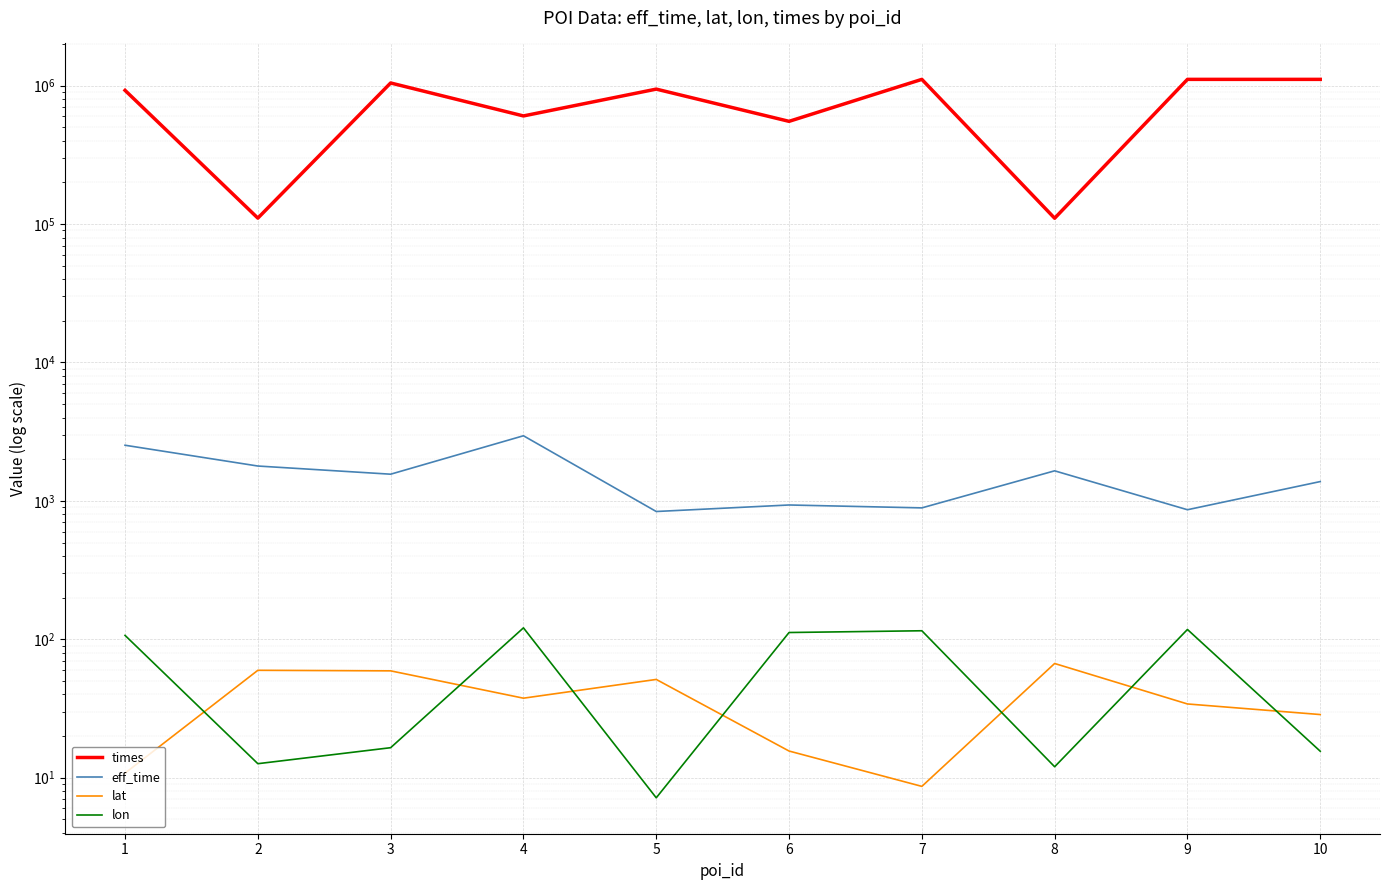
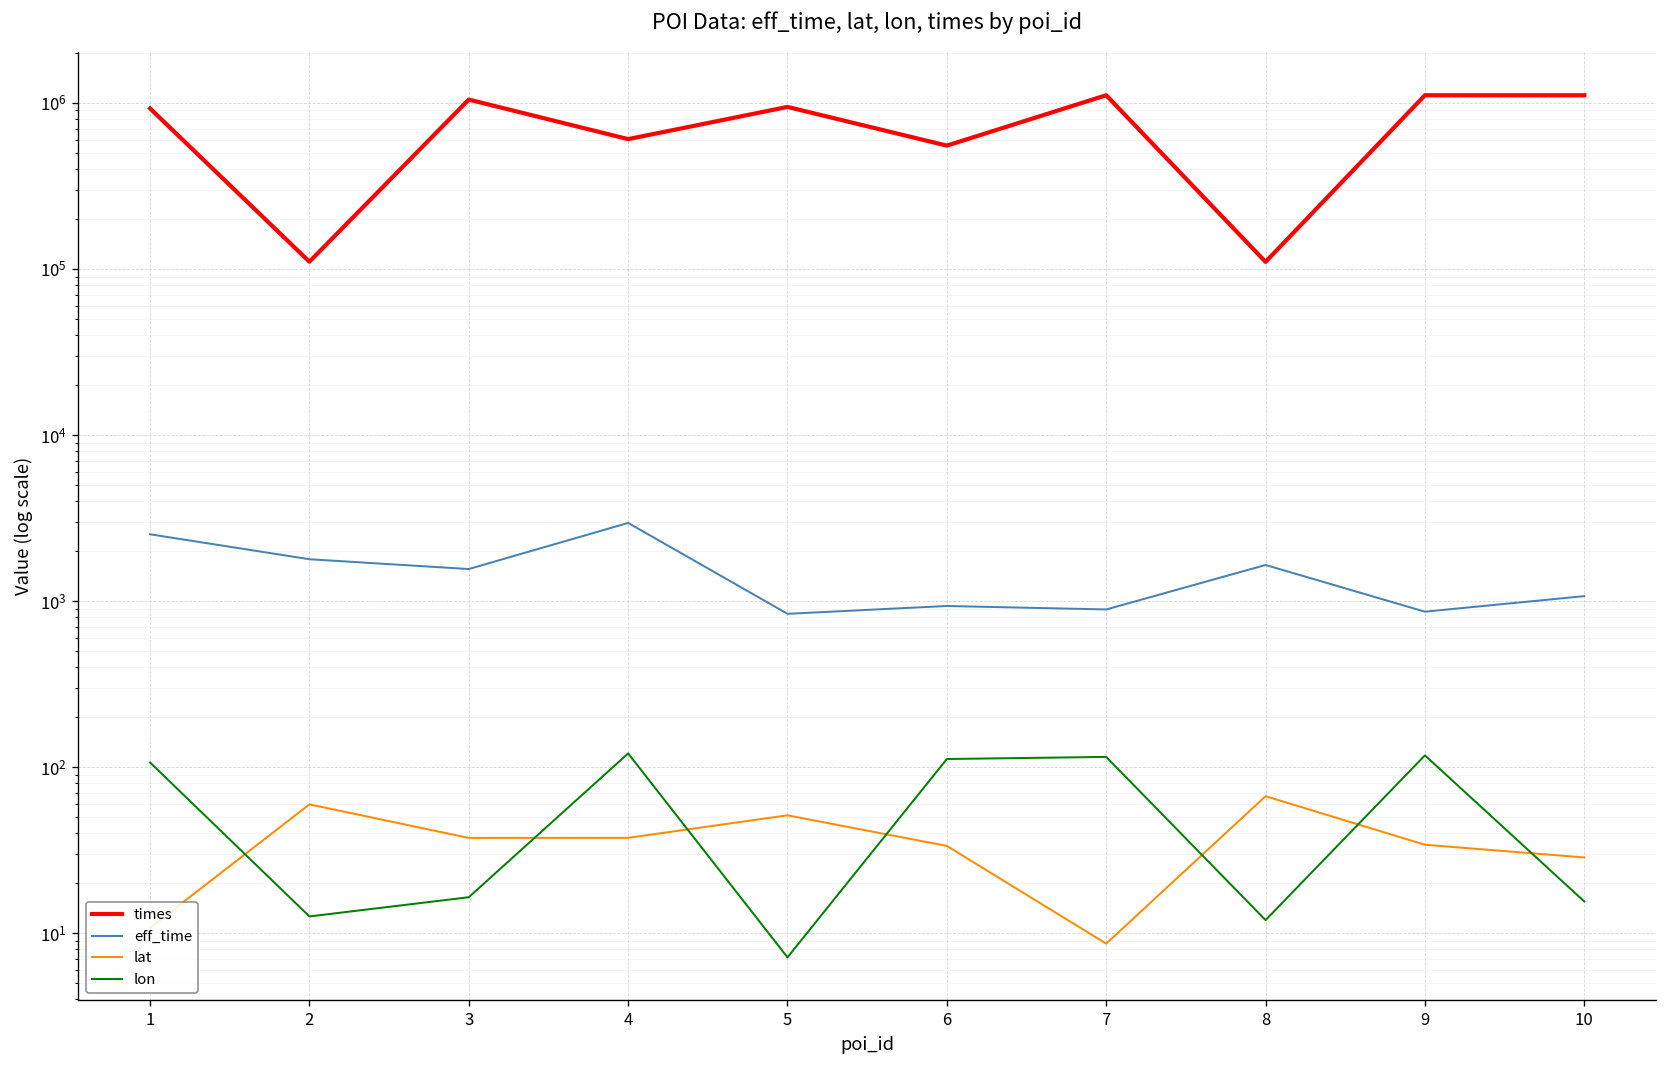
  {
    "times": {
      "1": 900000,
      "2": 110000,
      "3": 1000000,
      "4": 600000,
      "5": 900000,
      "6": 550000,
      "7": 1100000,
      "8": 110000,
      "9": 1100000,
      "10": 1100000
    },
    "eff_time": {
      "1": 2500,
      "2": 1800,
      "3": 1600,
      "4": 3000,
      "5": 800,
      "6": 900,
      "7": 900,
      "8": 1600,
      "9": 900,
-     "10": 1400
+     "10": 1100
    },
    "lat": {
      "2": 60,
-     "3": 59,
+     "3": 37,
      "4": 38,
      "5": 51,
-     "6": 16,
+     "6": 34,
      "7": 9,
      "8": 70,
      "9": 34,
      "10": 29
    },
    "lon": {
      "1": 110,
      "2": 13,
      "3": 16,
      "4": 120,
      "5": 7,
      "6": 110,
      "7": 120,
      "8": 12,
      "9": 120,
      "10": 16
    }
  }
